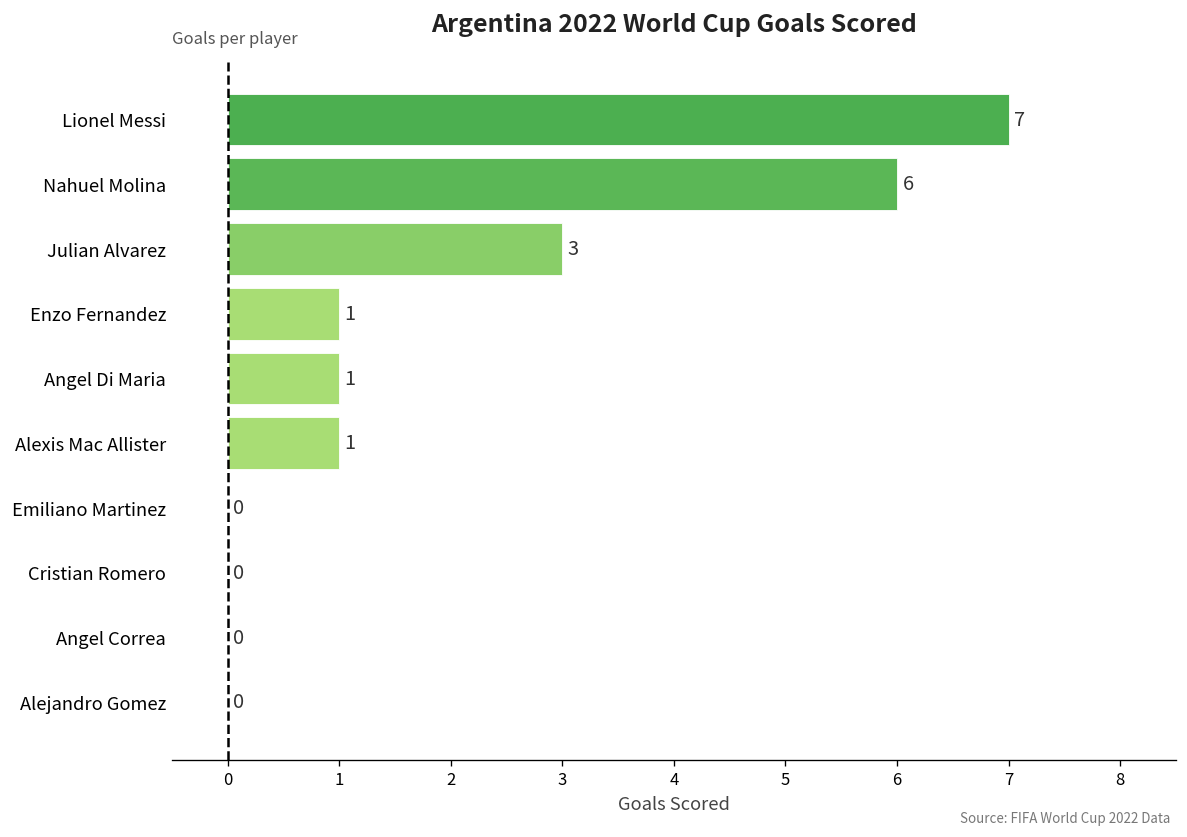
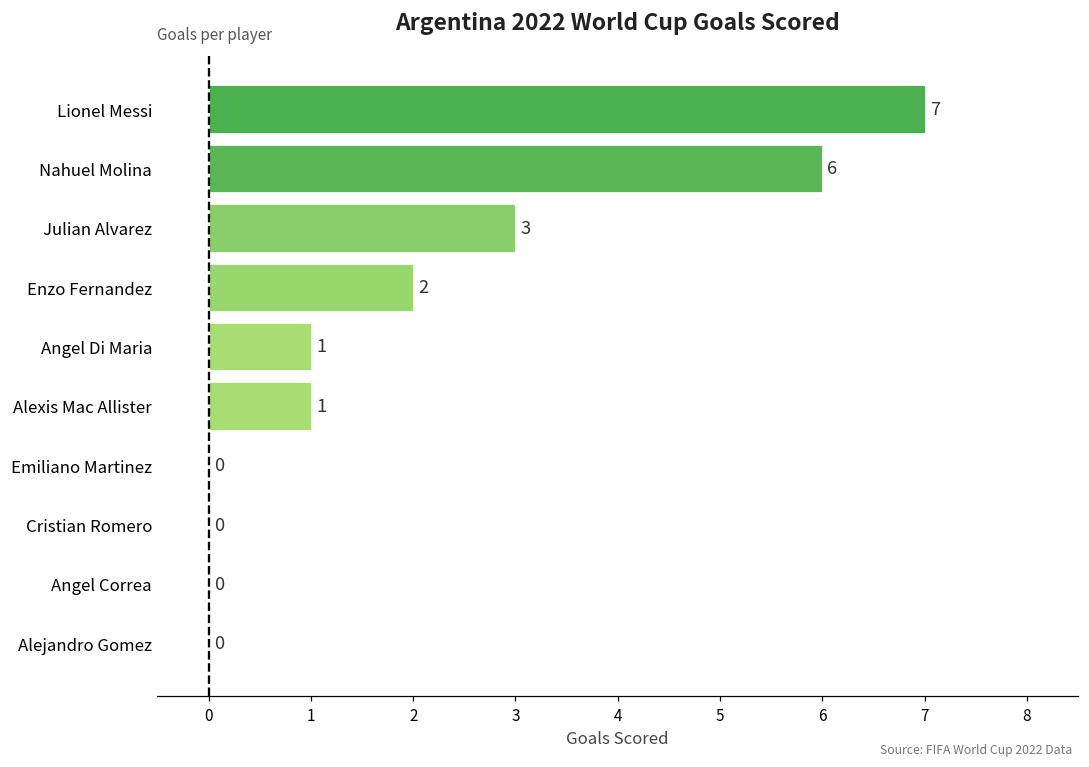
  {
    "Lionel Messi": 7,
    "Nahuel Molina": 6,
    "Julian Alvarez": 3,
-   "Enzo Fernandez": 1,
+   "Enzo Fernandez": 2,
    "Angel Di Maria": 1,
    "Alexis Mac Allister": 1,
    "Emiliano Martinez": 0,
    "Cristian Romero": 0,
    "Angel Correa": 0,
    "Alejandro Gomez": 0
  }
